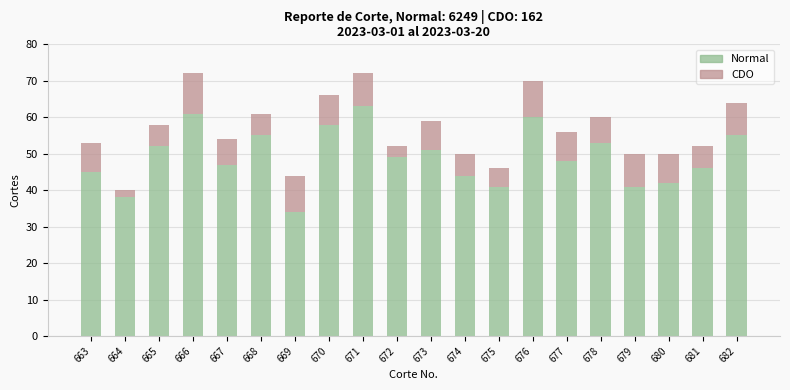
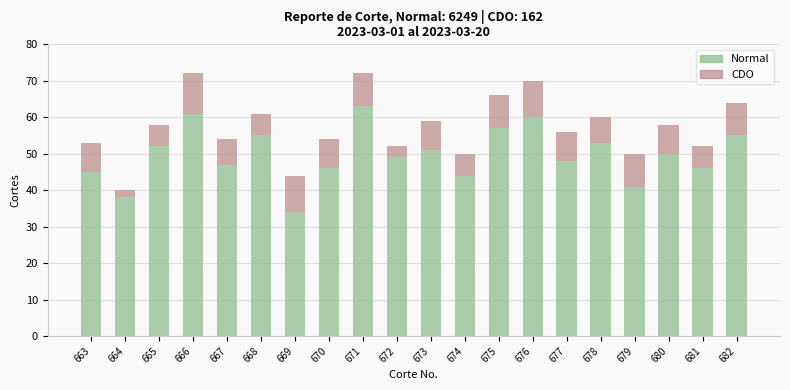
  {
    "Normal": {
      "663": 45,
      "664": 38,
      "665": 52,
      "666": 61,
      "667": 47,
      "668": 55,
      "669": 34,
-     "670": 58,
+     "670": 46,
      "671": 63,
      "672": 49,
      "673": 51,
      "674": 44,
-     "675": 41,
+     "675": 57,
      "676": 60,
      "677": 48,
      "678": 53,
      "679": 41,
-     "680": 42,
+     "680": 50,
      "681": 46,
      "682": 55
    },
    "CDO": {
      "663": 8,
      "664": 2,
      "665": 6,
      "666": 11,
      "667": 7,
      "668": 6,
      "669": 10,
      "670": 8,
      "671": 9,
      "672": 3,
      "673": 8,
      "674": 6,
-     "675": 5,
+     "675": 9,
      "676": 10,
      "677": 8,
      "678": 7,
      "679": 9,
      "680": 8,
      "681": 6,
      "682": 9
    }
  }
